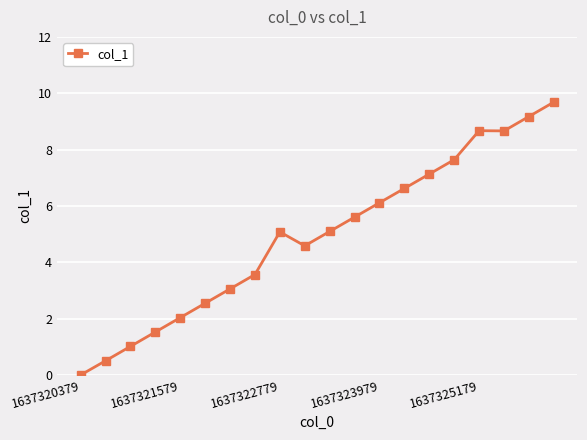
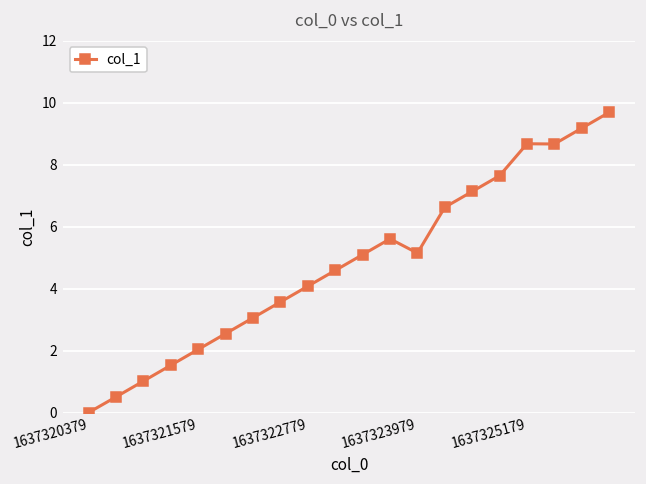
  {
    "1637320379": 0.0,
    "1637321579": 2.0,
-   "1637322779": 5.1,
-   "1637323979": 6.1,
+   "1637322779": 4.1,
+   "1637323979": 5.1,
    "1637325179": 8.7
  }
